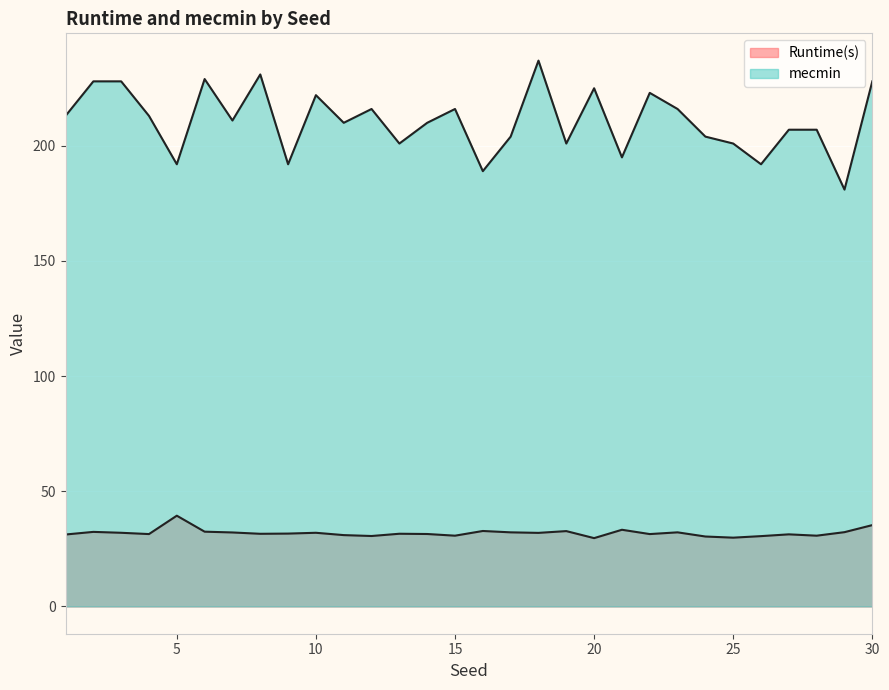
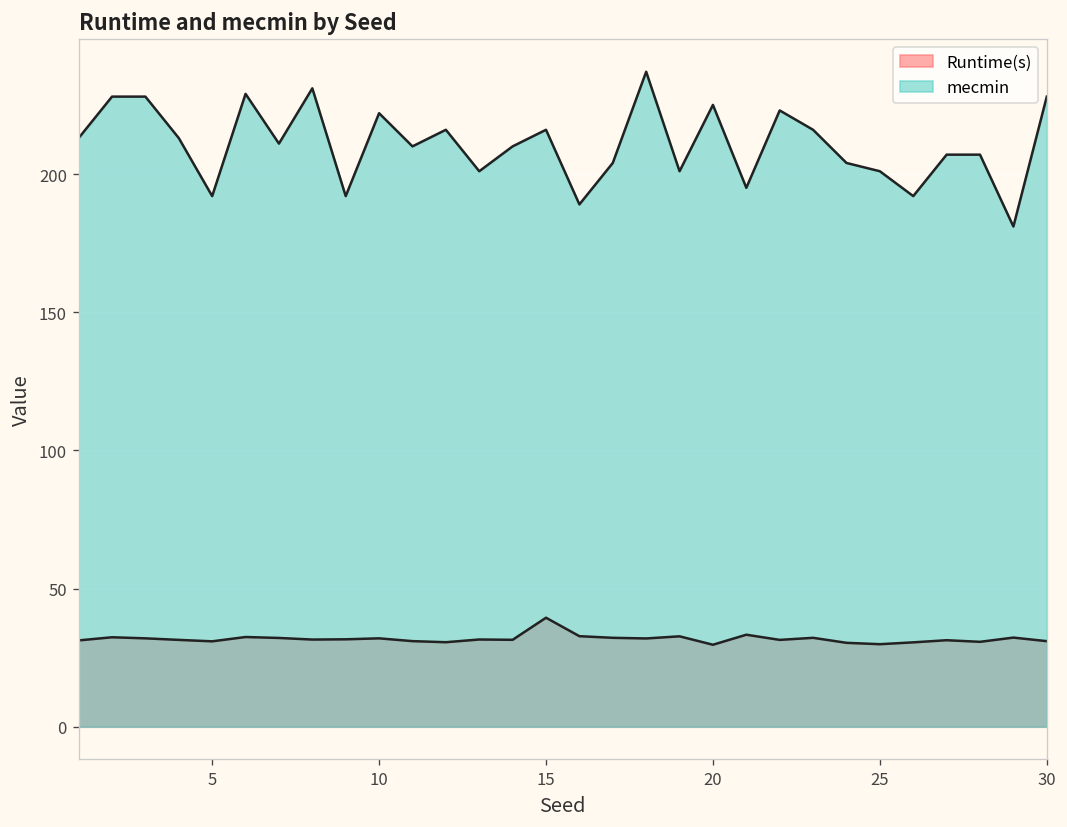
  {
    "Runtime(s)": {
-     "5": 39,
+     "5": 31,
      "10": 32,
-     "15": 31,
+     "15": 39,
      "20": 30,
      "25": 30,
-     "30": 35
+     "30": 31
    },
    "mecmin": {
      "5": 192,
      "10": 222,
      "15": 216,
      "20": 225,
      "25": 201,
      "30": 228
    }
  }
